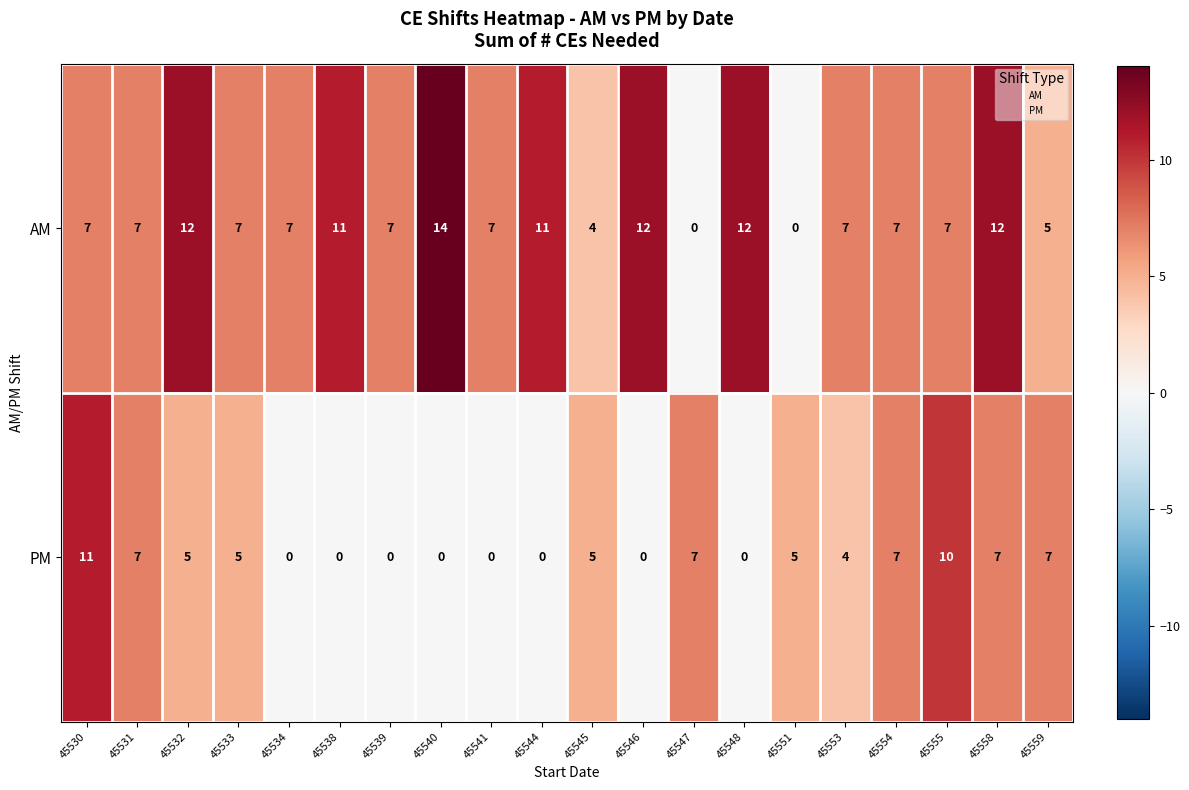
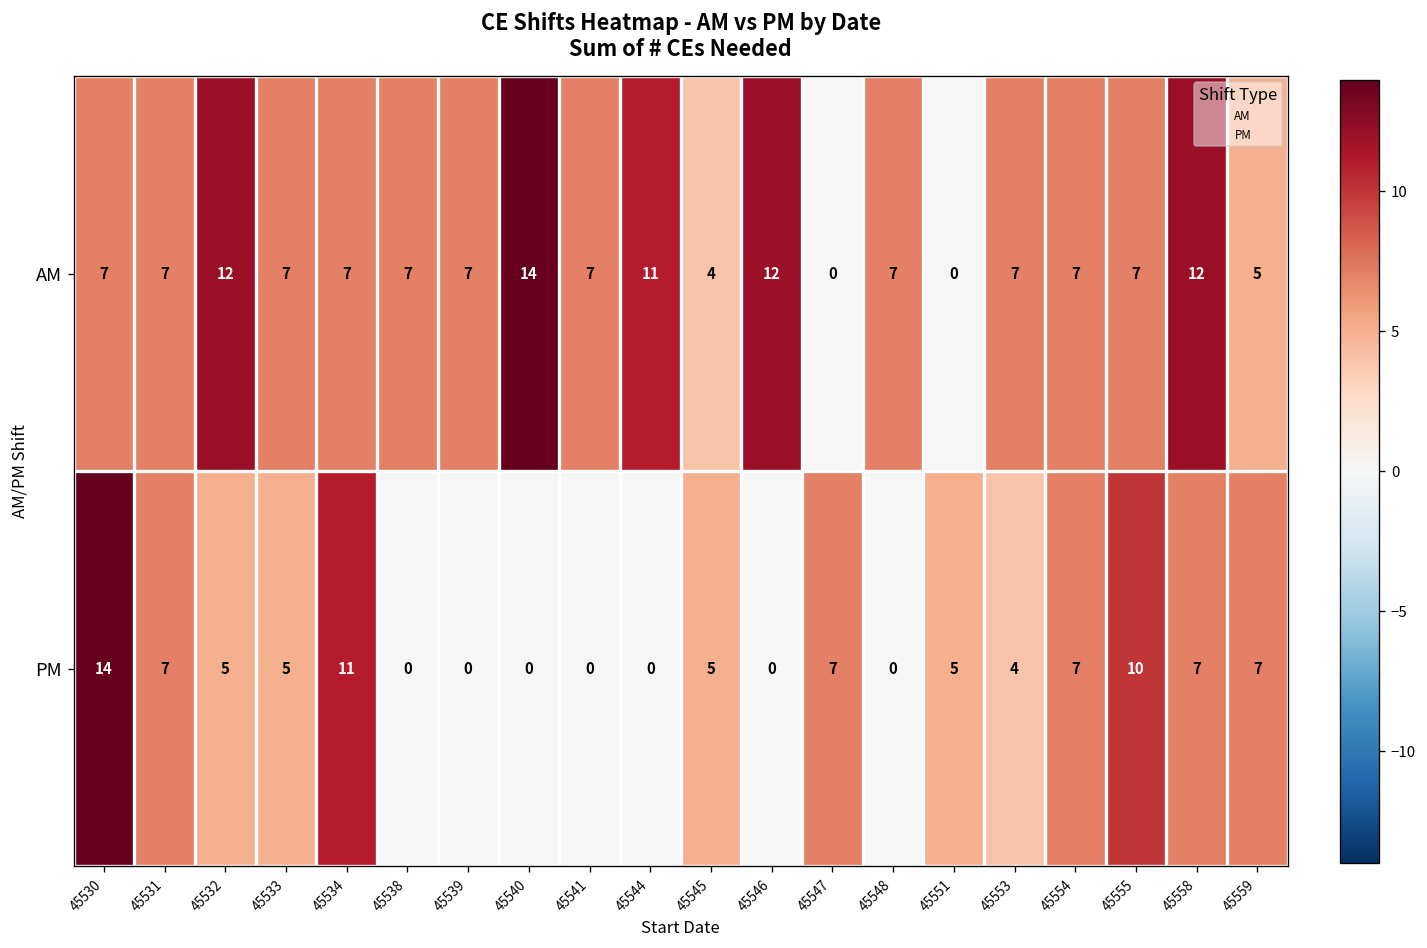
  {
    "AM": {
      "45530": 7,
      "45531": 7,
      "45532": 12,
      "45533": 7,
      "45534": 7,
-     "45538": 11,
+     "45538": 7,
      "45539": 7,
      "45540": 14,
      "45541": 7,
      "45544": 11,
      "45545": 4,
      "45546": 12,
      "45547": 0,
-     "45548": 12,
+     "45548": 7,
      "45551": 0,
      "45553": 7,
      "45554": 7,
      "45555": 7,
      "45558": 12,
      "45559": 5
    },
    "PM": {
-     "45530": 11,
+     "45530": 14,
      "45531": 7,
      "45532": 5,
      "45533": 5,
-     "45534": 0,
+     "45534": 11,
      "45538": 0,
      "45539": 0,
      "45540": 0,
      "45541": 0,
      "45544": 0,
      "45545": 5,
      "45546": 0,
      "45547": 7,
      "45548": 0,
      "45551": 5,
      "45553": 4,
      "45554": 7,
      "45555": 10,
      "45558": 7,
      "45559": 7
    }
  }
